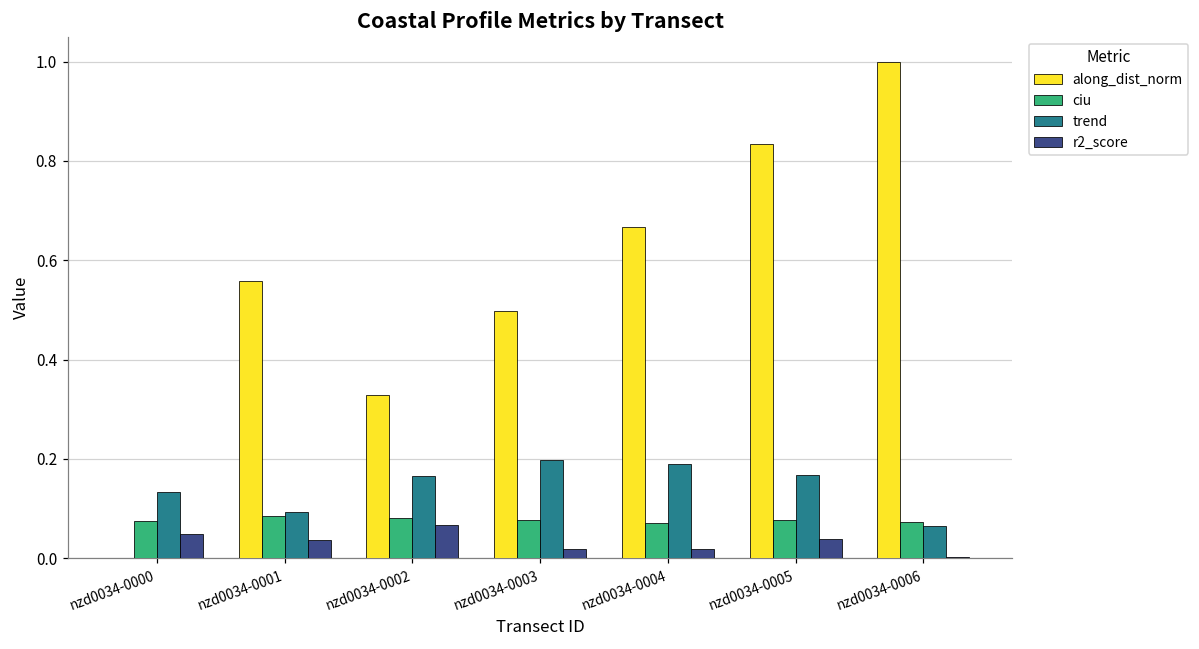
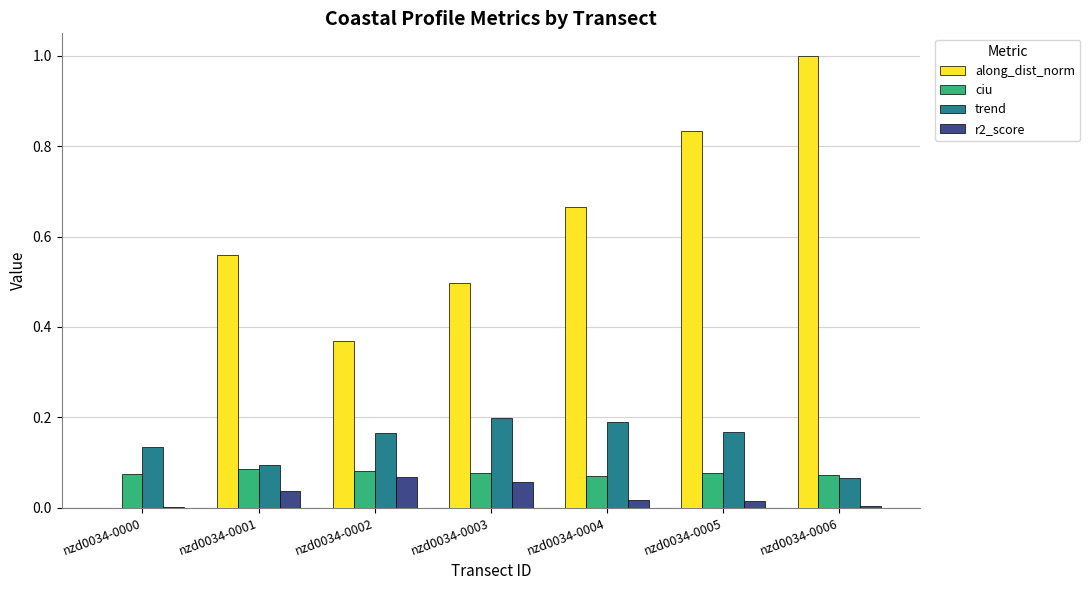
  {
    "along_dist_norm": {
      "nzd0034-0000": 0.00,
      "nzd0034-0001": 0.56,
-     "nzd0034-0002": 0.33,
+     "nzd0034-0002": 0.37,
      "nzd0034-0003": 0.50,
      "nzd0034-0004": 0.67,
      "nzd0034-0005": 0.83,
      "nzd0034-0006": 1.00
    },
    "r2_score": {
-     "nzd0034-0000": 0.05,
+     "nzd0034-0000": 0.00,
      "nzd0034-0001": 0.04,
      "nzd0034-0002": 0.07,
-     "nzd0034-0003": 0.02,
+     "nzd0034-0003": 0.06,
      "nzd0034-0004": 0.02,
-     "nzd0034-0005": 0.04
+     "nzd0034-0005": 0.01
    }
  }
